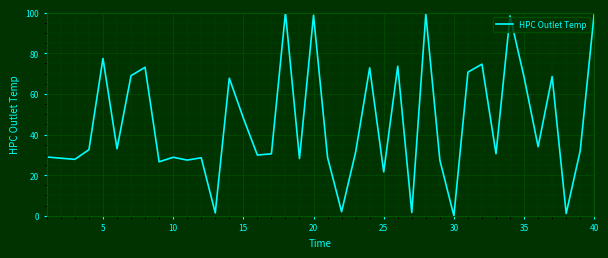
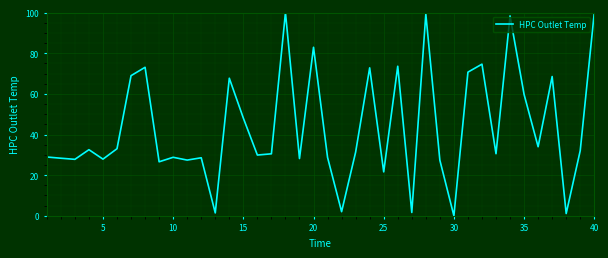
  {
-   "5": 77,
+   "5": 28,
    "10": 29,
    "15": 48,
-   "20": 99,
+   "20": 83,
    "25": 22,
    "30": 0,
-   "35": 68,
+   "35": 60,
    "40": 100
  }
